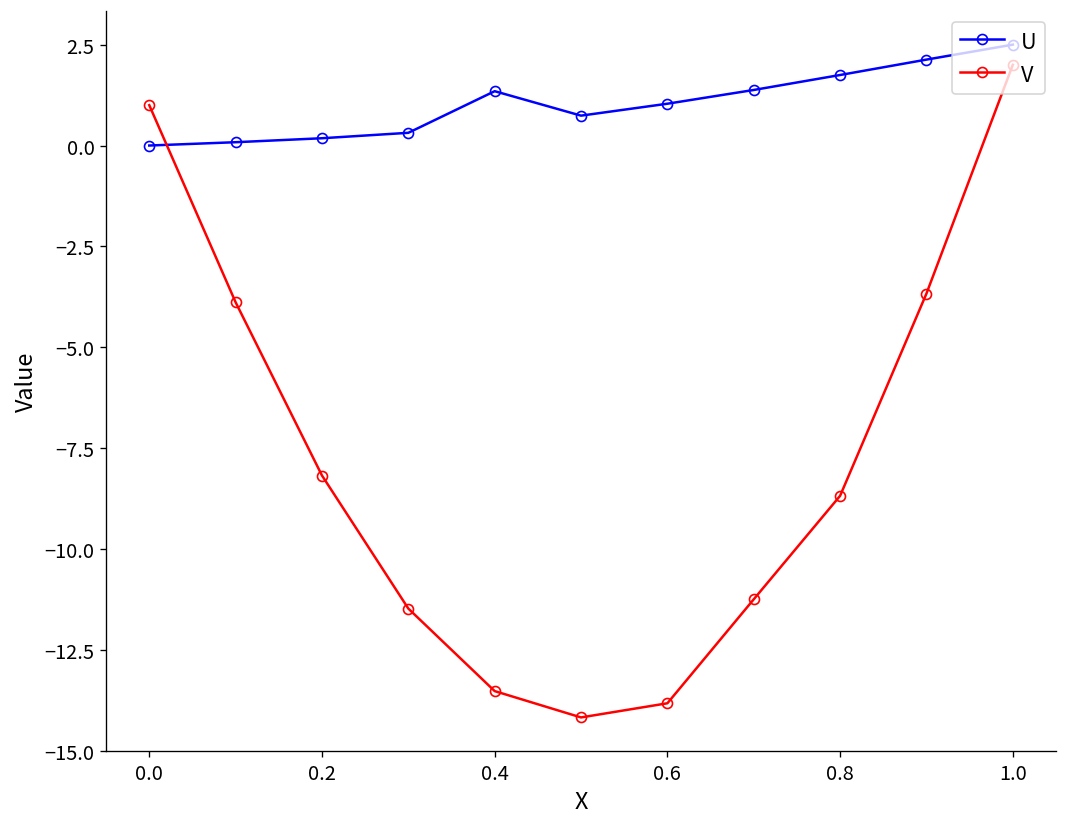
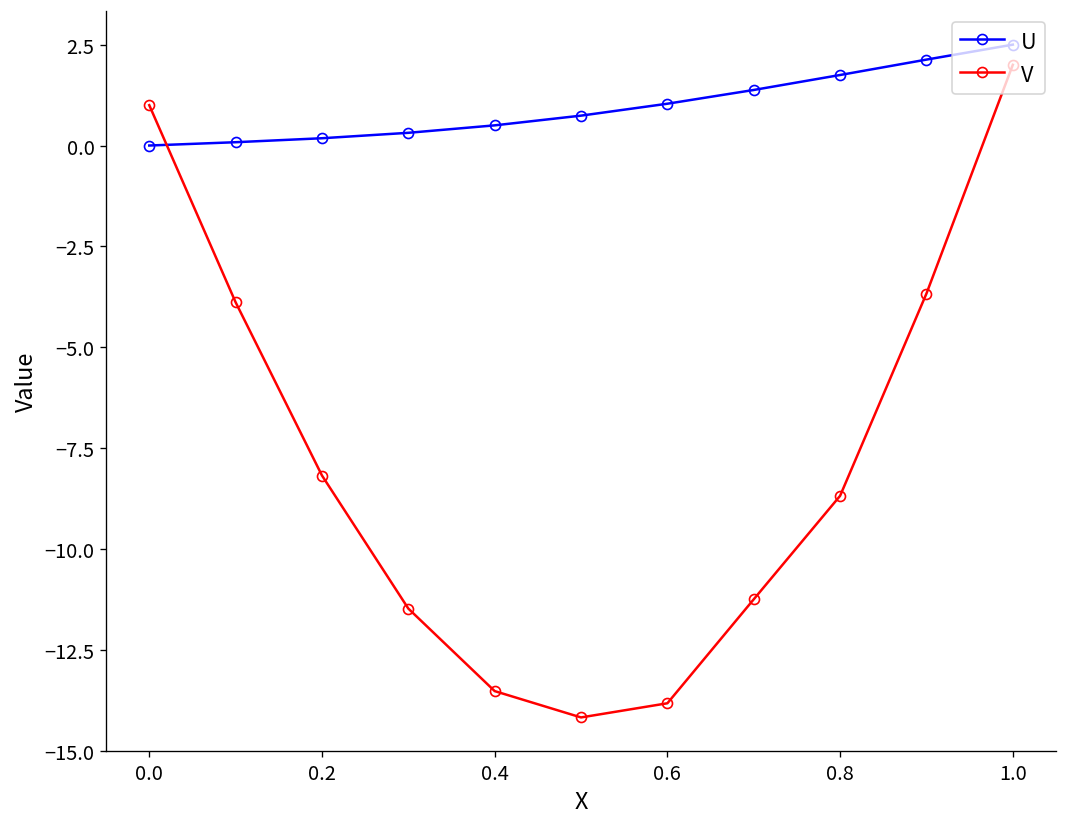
  {
    "U": {
      "0.0": 0.0,
      "0.2": 0.2,
-     "0.4": 1.3,
+     "0.4": 0.5,
      "0.6": 1.0,
      "0.8": 1.7
    },
    "V": {
      "0.0": 1.0,
      "0.2": -8.2,
      "0.4": -13.5,
      "0.6": -13.8,
      "0.8": -8.7
    }
  }
